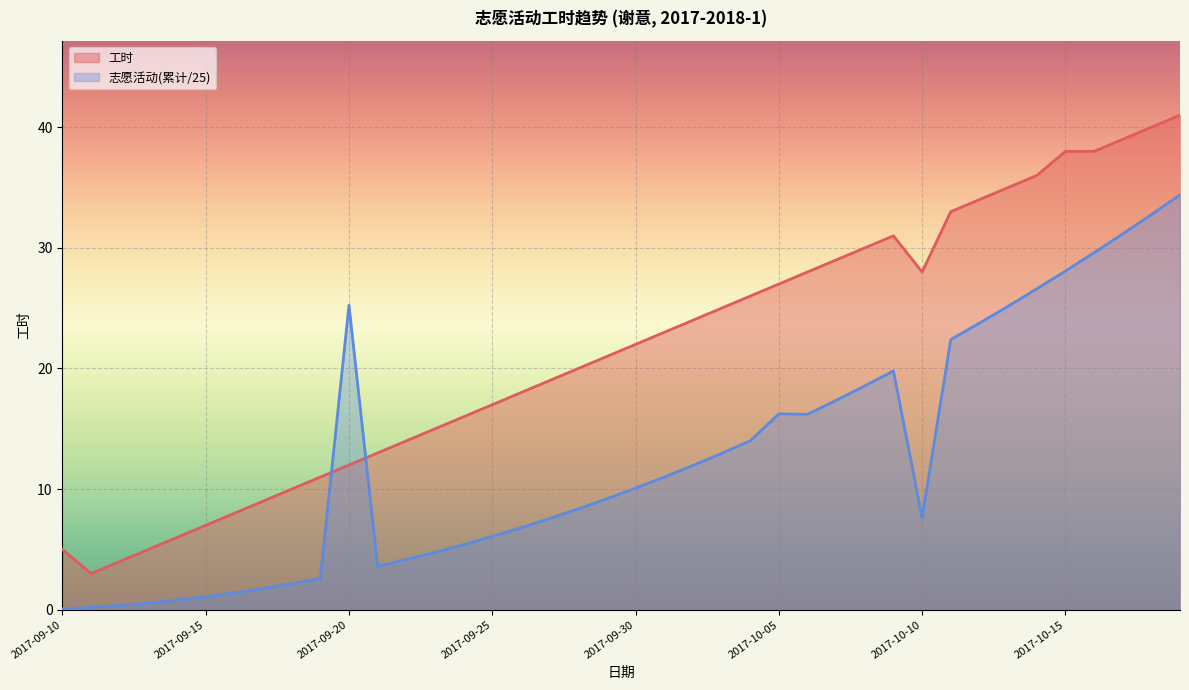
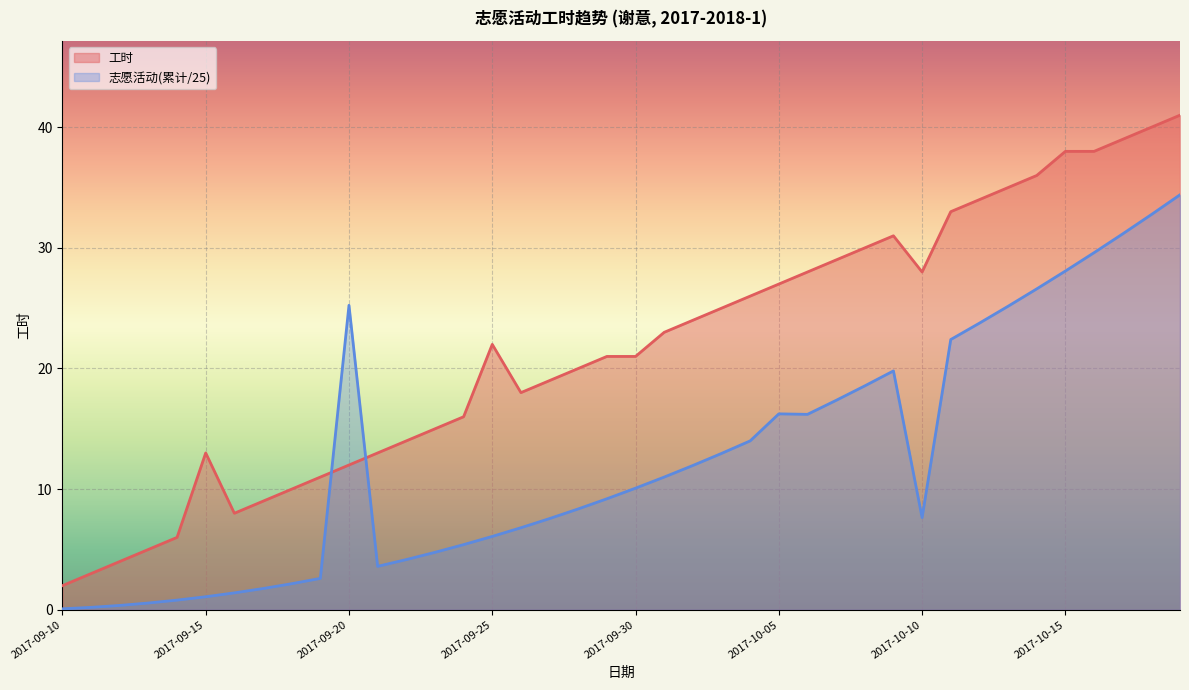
  {
    "工时": {
-     "2017-09-10": 5,
-     "2017-09-15": 7,
+     "2017-09-10": 2,
+     "2017-09-15": 13,
      "2017-09-20": 12,
-     "2017-09-25": 17,
-     "2017-09-30": 22,
+     "2017-09-25": 22,
+     "2017-09-30": 21,
      "2017-10-05": 27,
      "2017-10-10": 28,
      "2017-10-15": 38
    },
    "志愿活动(累计/25)": {
      "2017-09-10": 0,
      "2017-09-15": 1,
      "2017-09-20": 25.2,
      "2017-09-25": 6,
      "2017-09-30": 10,
      "2017-10-05": 16.2,
      "2017-10-10": 7.6,
      "2017-10-15": 28
    }
  }
